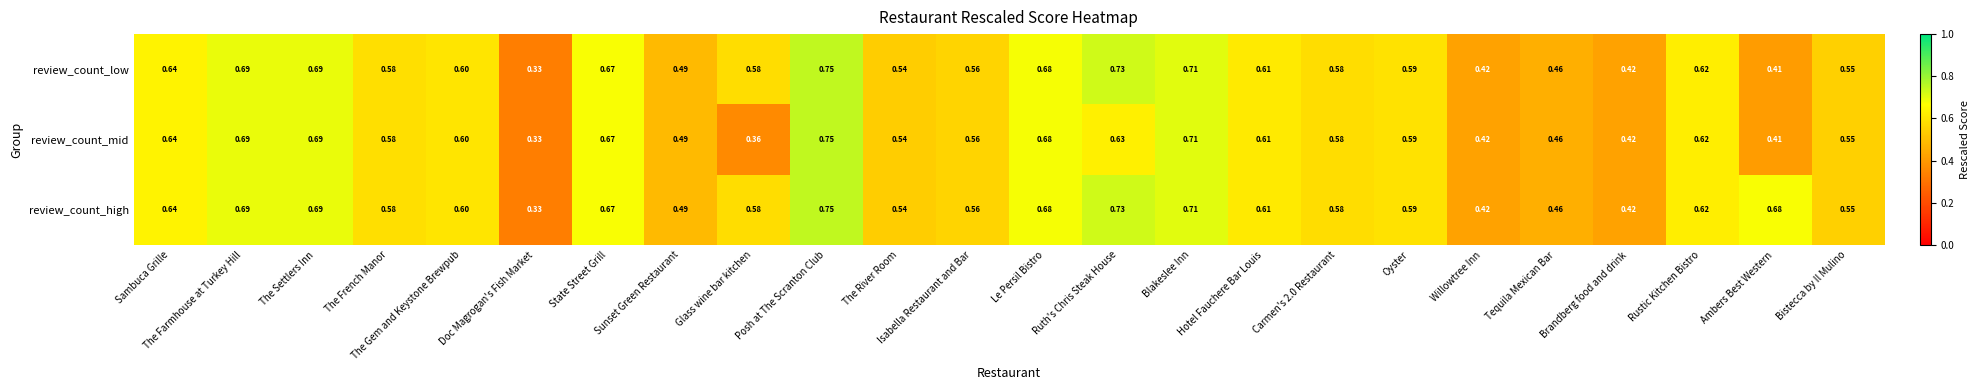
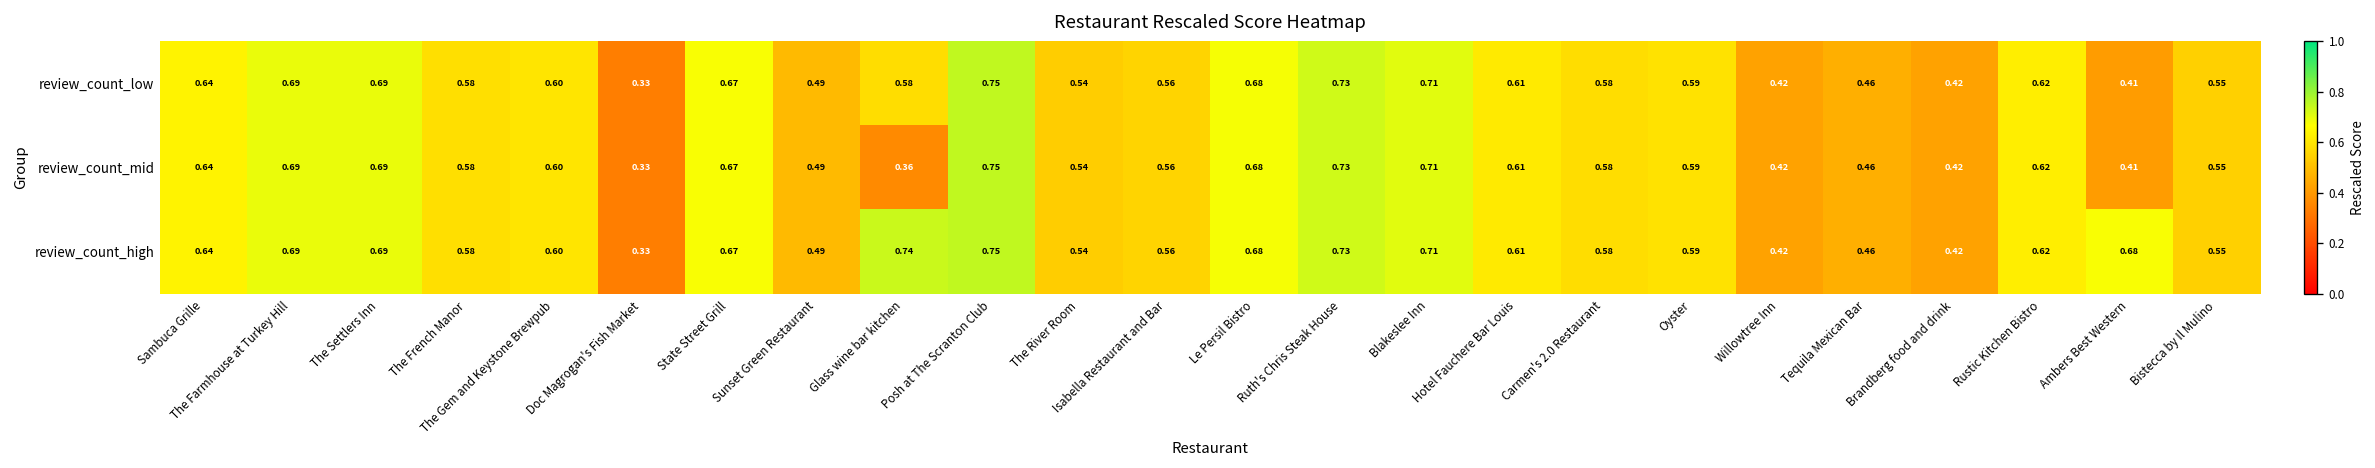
  {
    "review_count_low": {
      "Sambuca Grille": 0.64,
      "The Farmhouse at Turkey Hill": 0.69,
      "The Settlers Inn": 0.69,
      "The French Manor": 0.58,
      "The Gem and Keystone Brewpub": 0.60,
      "Doc Magrogan's Fish Market": 0.33,
      "State Street Grill": 0.67,
      "Sunset Green Restaurant": 0.49,
      "Glass wine bar kitchen": 0.58,
      "Posh at The Scranton Club": 0.75,
      "The River Room": 0.54,
      "Isabella Restaurant and Bar": 0.56,
      "Le Persil Bistro": 0.68,
      "Ruth's Chris Steak House": 0.73,
      "Blakeslee Inn": 0.71,
      "Hotel Fauchere Bar Louis": 0.61,
      "Carmen's 2.0 Restaurant": 0.58,
      "Oyster": 0.59,
      "Willowtree Inn": 0.42,
      "Tequila Mexican Bar": 0.46,
      "Brandberg food and drink": 0.42,
      "Rustic Kitchen Bistro": 0.62,
      "Ambers Best Western": 0.41,
      "Bistecca by Il Mulino": 0.55
    },
    "review_count_mid": {
      "Sambuca Grille": 0.64,
      "The Farmhouse at Turkey Hill": 0.69,
      "The Settlers Inn": 0.69,
      "The French Manor": 0.58,
      "The Gem and Keystone Brewpub": 0.60,
      "Doc Magrogan's Fish Market": 0.33,
      "State Street Grill": 0.67,
      "Sunset Green Restaurant": 0.49,
      "Glass wine bar kitchen": 0.36,
      "Posh at The Scranton Club": 0.75,
      "The River Room": 0.54,
      "Isabella Restaurant and Bar": 0.56,
      "Le Persil Bistro": 0.68,
-     "Ruth's Chris Steak House": 0.63,
+     "Ruth's Chris Steak House": 0.73,
      "Blakeslee Inn": 0.71,
      "Hotel Fauchere Bar Louis": 0.61,
      "Carmen's 2.0 Restaurant": 0.58,
      "Oyster": 0.59,
      "Willowtree Inn": 0.42,
      "Tequila Mexican Bar": 0.46,
      "Brandberg food and drink": 0.42,
      "Rustic Kitchen Bistro": 0.62,
      "Ambers Best Western": 0.41,
      "Bistecca by Il Mulino": 0.55
    },
    "review_count_high": {
      "Sambuca Grille": 0.64,
      "The Farmhouse at Turkey Hill": 0.69,
      "The Settlers Inn": 0.69,
      "The French Manor": 0.58,
      "The Gem and Keystone Brewpub": 0.60,
      "Doc Magrogan's Fish Market": 0.33,
      "State Street Grill": 0.67,
      "Sunset Green Restaurant": 0.49,
-     "Glass wine bar kitchen": 0.58,
+     "Glass wine bar kitchen": 0.74,
      "Posh at The Scranton Club": 0.75,
      "The River Room": 0.54,
      "Isabella Restaurant and Bar": 0.56,
      "Le Persil Bistro": 0.68,
      "Ruth's Chris Steak House": 0.73,
      "Blakeslee Inn": 0.71,
      "Hotel Fauchere Bar Louis": 0.61,
      "Carmen's 2.0 Restaurant": 0.58,
      "Oyster": 0.59,
      "Willowtree Inn": 0.42,
      "Tequila Mexican Bar": 0.46,
      "Brandberg food and drink": 0.42,
      "Rustic Kitchen Bistro": 0.62,
      "Ambers Best Western": 0.68,
      "Bistecca by Il Mulino": 0.55
    }
  }
